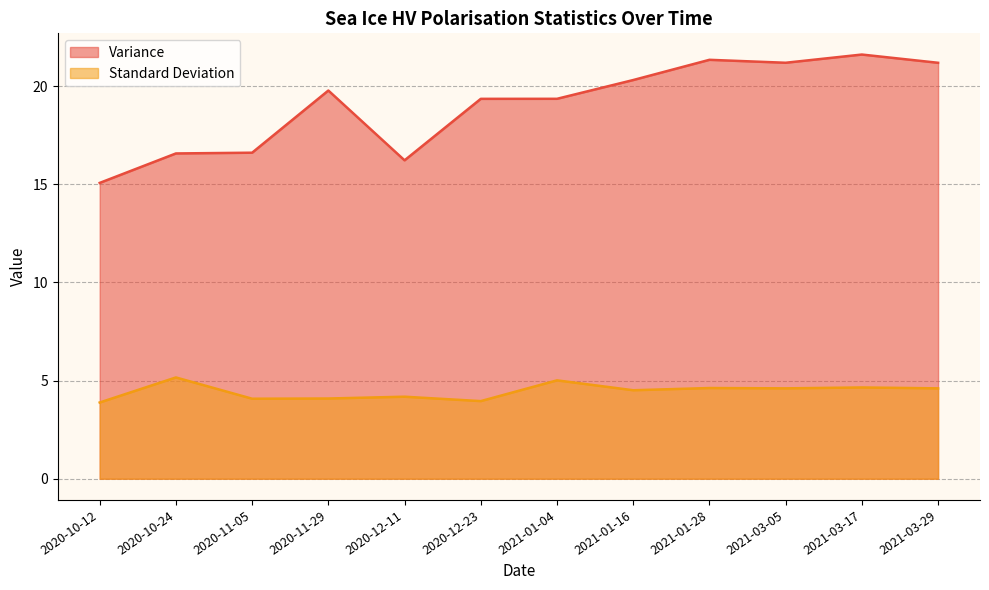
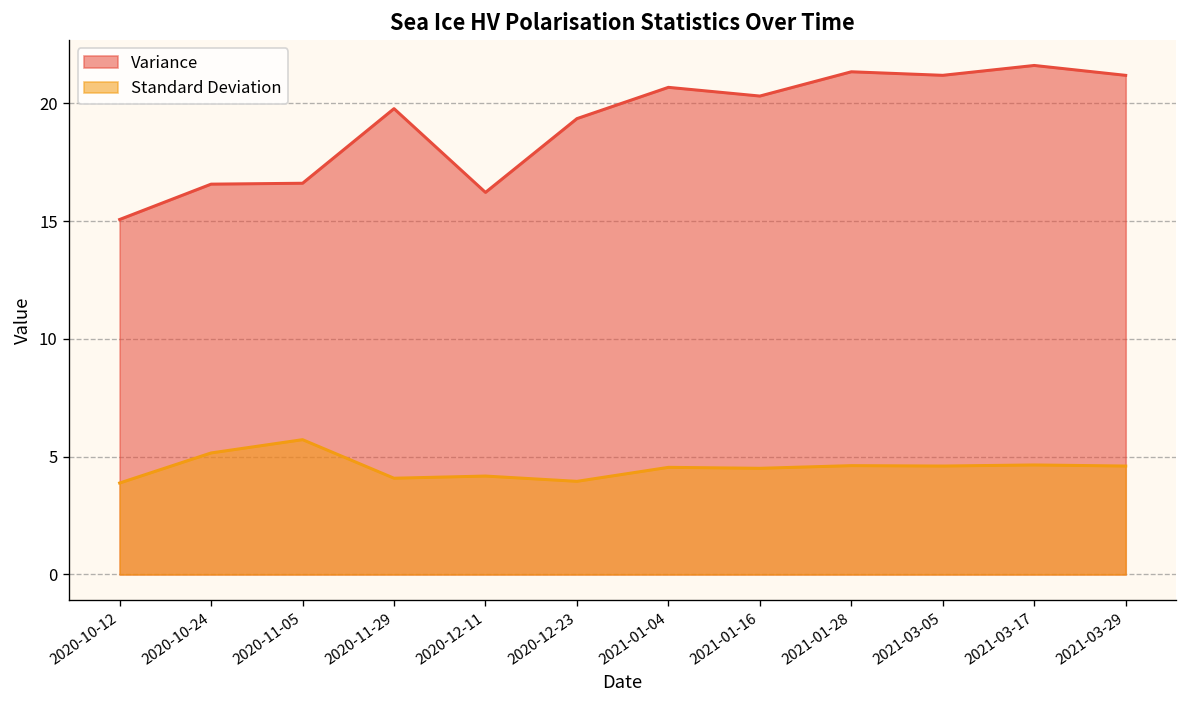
  {
    "Variance": {
      "2020-10-12": 15.1,
      "2020-10-24": 16.6,
      "2020-11-05": 16.6,
      "2020-11-29": 19.8,
      "2020-12-11": 16.2,
      "2020-12-23": 19.3,
-     "2021-01-04": 19.3,
+     "2021-01-04": 20.7,
      "2021-01-16": 20.3,
      "2021-01-28": 21.3,
      "2021-03-05": 21.2,
      "2021-03-17": 21.6,
      "2021-03-29": 21.2
    },
    "Standard Deviation": {
      "2020-10-12": 3.9,
      "2020-10-24": 5.2,
-     "2020-11-05": 4.1,
+     "2020-11-05": 5.7,
      "2020-11-29": 4.1,
      "2020-12-11": 4.2,
      "2020-12-23": 4.0,
-     "2021-01-04": 5.0,
+     "2021-01-04": 4.5,
      "2021-01-16": 4.5,
      "2021-01-28": 4.6,
      "2021-03-05": 4.6,
      "2021-03-17": 4.6,
      "2021-03-29": 4.6
    }
  }
